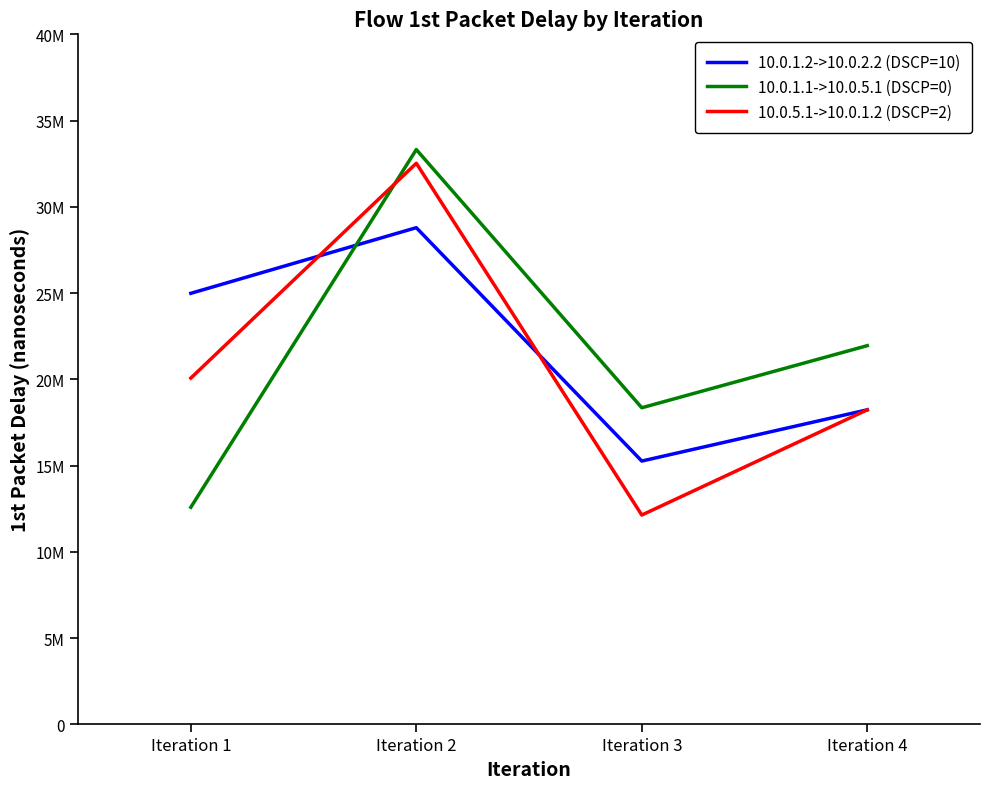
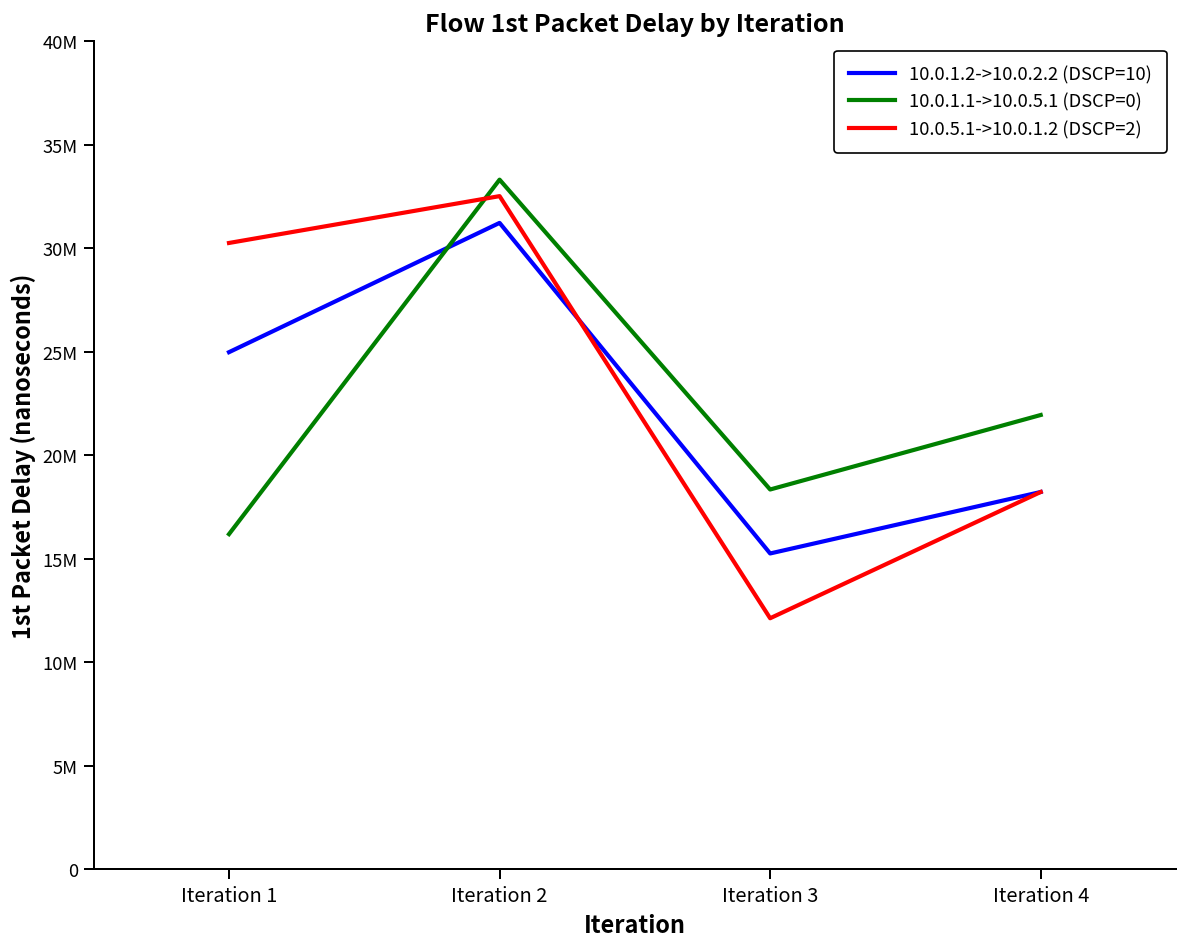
  {
    "10.0.1.2->10.0.2.2 (DSCP=10)": {
      "Iteration 1": 25000000,
-     "Iteration 2": 28800000,
+     "Iteration 2": 31200000,
      "Iteration 3": 15300000
    },
    "10.0.1.1->10.0.5.1 (DSCP=0)": {
-     "Iteration 1": 12600000,
+     "Iteration 1": 16200000,
      "Iteration 2": 33300000,
      "Iteration 3": 18300000,
      "Iteration 4": 22000000
    },
    "10.0.5.1->10.0.1.2 (DSCP=2)": {
-     "Iteration 1": 20100000,
+     "Iteration 1": 30300000,
      "Iteration 2": 32500000,
      "Iteration 3": 12100000
    }
  }
